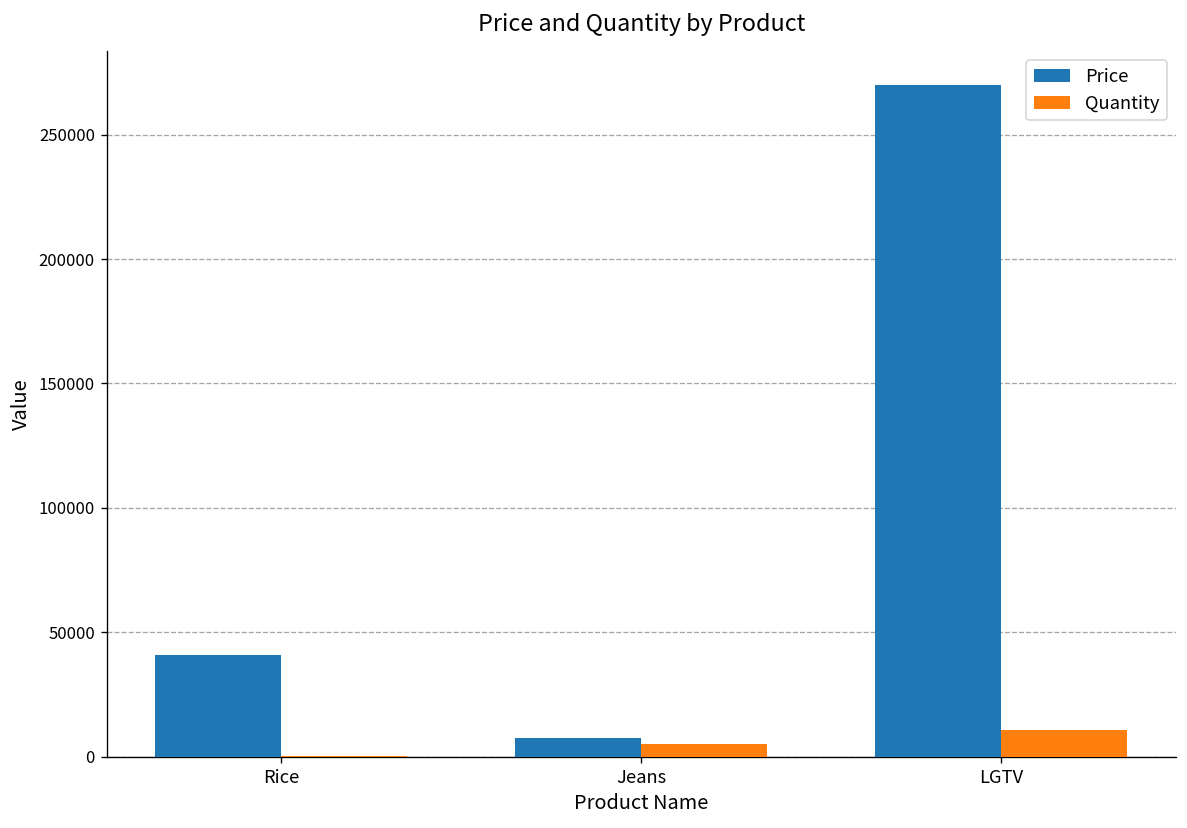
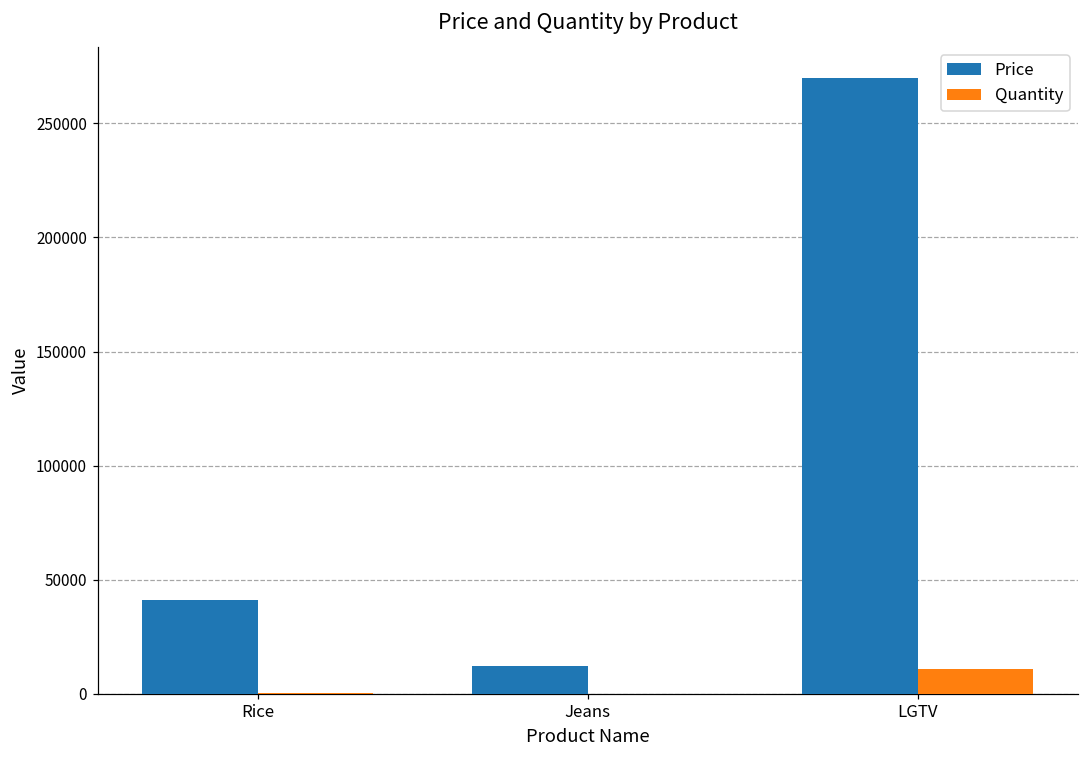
  {
    "Price": {
      "Rice": 41000,
-     "Jeans": 8000,
+     "Jeans": 12000,
      "LGTV": 270000
    },
    "Quantity": {
-     "Jeans": 5000,
+     "Jeans": 0,
      "LGTV": 11000
    }
  }
